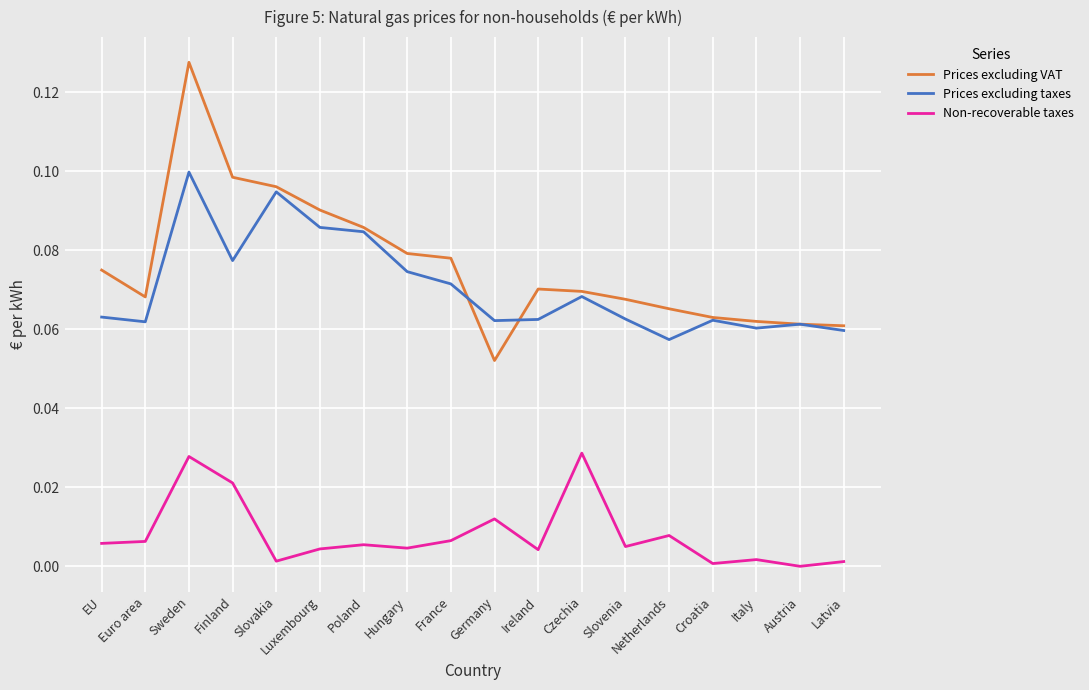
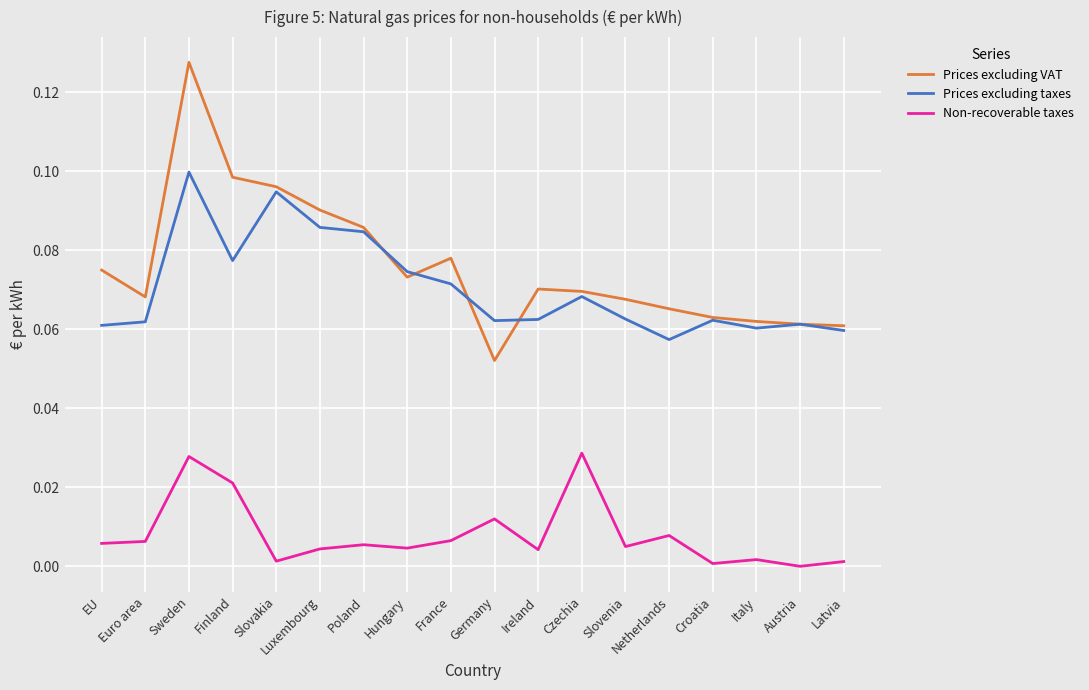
  {
    "Prices excluding VAT": {
      "EU": 0.075,
      "Euro area": 0.068,
      "Sweden": 0.128,
      "Finland": 0.099,
      "Slovakia": 0.096,
      "Luxembourg": 0.090,
      "Poland": 0.086,
-     "Hungary": 0.079,
+     "Hungary": 0.073,
      "France": 0.078,
      "Germany": 0.052,
      "Ireland": 0.070,
      "Czechia": 0.070,
      "Slovenia": 0.068,
      "Netherlands": 0.065,
      "Croatia": 0.063,
      "Italy": 0.062,
      "Latvia": 0.061
    },
    "Prices excluding taxes": {
-     "EU": 0.063,
+     "EU": 0.061,
      "Euro area": 0.062,
      "Sweden": 0.100,
      "Finland": 0.077,
      "Slovakia": 0.095,
      "Luxembourg": 0.086,
      "Poland": 0.085,
      "Hungary": 0.075,
      "France": 0.072,
      "Germany": 0.062,
      "Ireland": 0.063,
      "Czechia": 0.068,
      "Slovenia": 0.063,
      "Netherlands": 0.057,
      "Croatia": 0.062,
      "Italy": 0.060,
      "Latvia": 0.060
    },
    "Non-recoverable taxes": {
      "EU": 0.006,
      "Euro area": 0.006,
      "Sweden": 0.028,
      "Finland": 0.021,
      "Slovakia": 0.001,
      "Luxembourg": 0.004,
      "Poland": 0.005,
      "Hungary": 0.005,
      "France": 0.007,
      "Germany": 0.012,
      "Ireland": 0.004,
      "Czechia": 0.029,
      "Slovenia": 0.005,
      "Netherlands": 0.008,
      "Croatia": 0.001,
      "Italy": 0.002,
      "Austria": 0.000,
      "Latvia": 0.001
    }
  }
